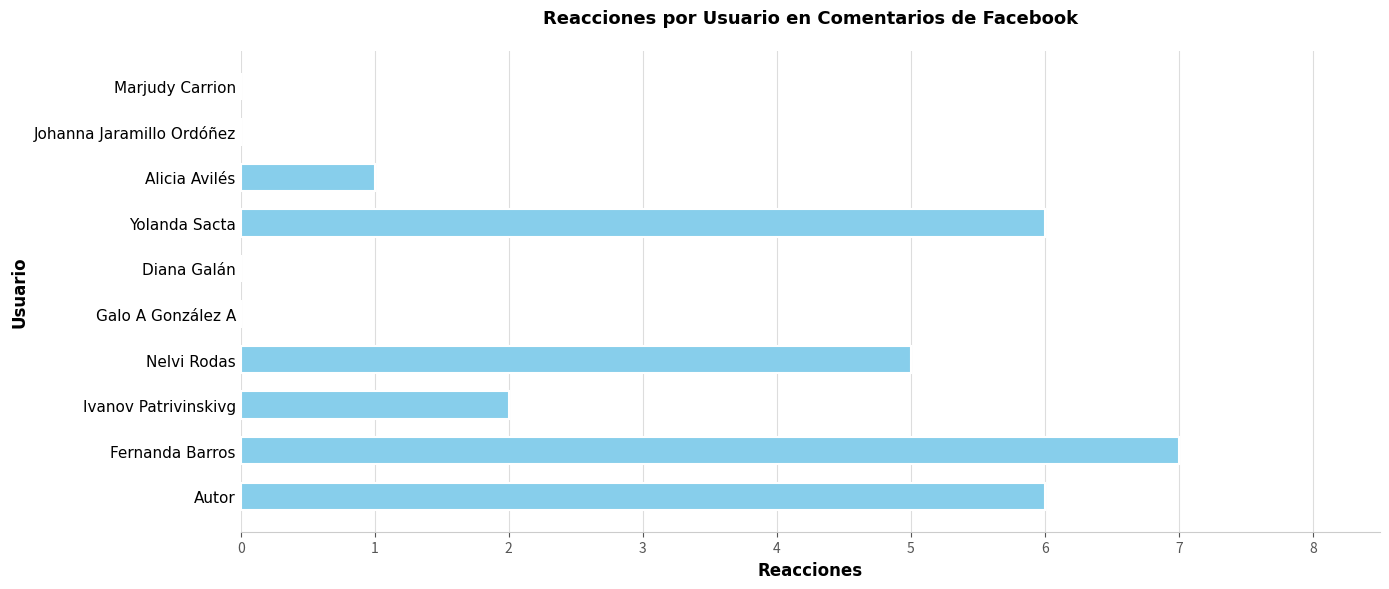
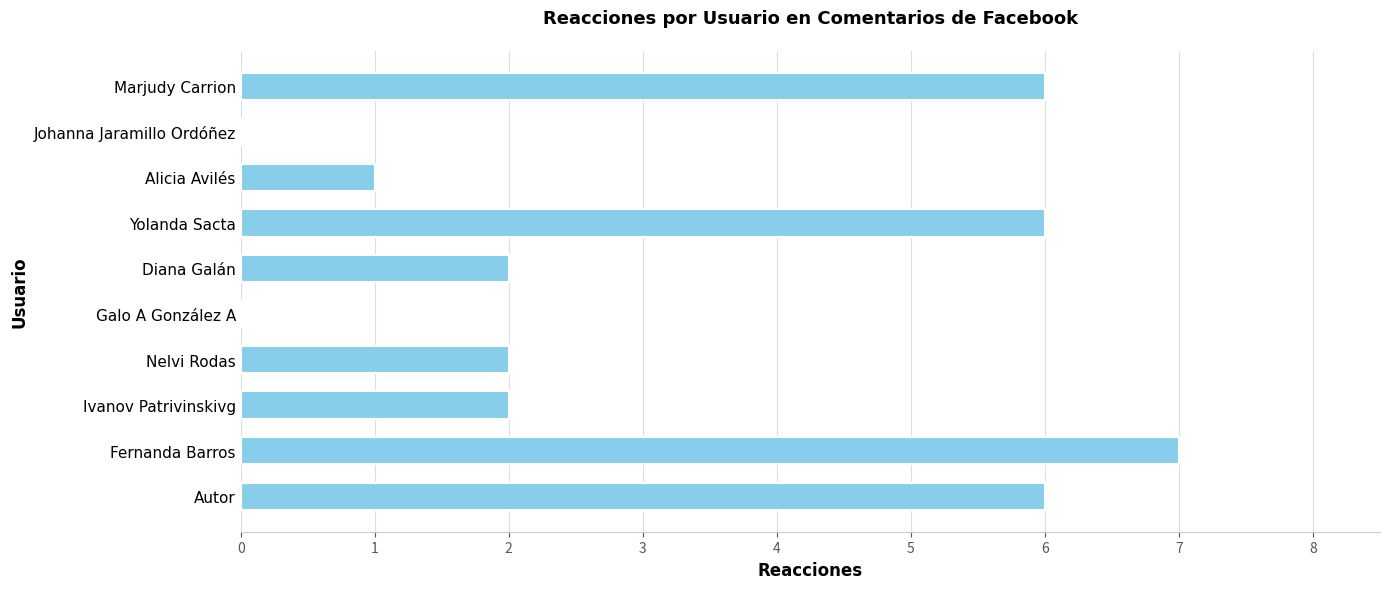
  {
-   "Marjudy Carrion": 0,
+   "Marjudy Carrion": 6,
    "Johanna Jaramillo Ordóñez": 0,
    "Alicia Avilés": 1,
    "Yolanda Sacta": 6,
-   "Diana Galán": 0,
+   "Diana Galán": 2,
    "Galo A González A": 0,
-   "Nelvi Rodas": 5,
+   "Nelvi Rodas": 2,
    "Ivanov Patrivinskivg": 2,
    "Fernanda Barros": 7,
    "Autor": 6
  }
